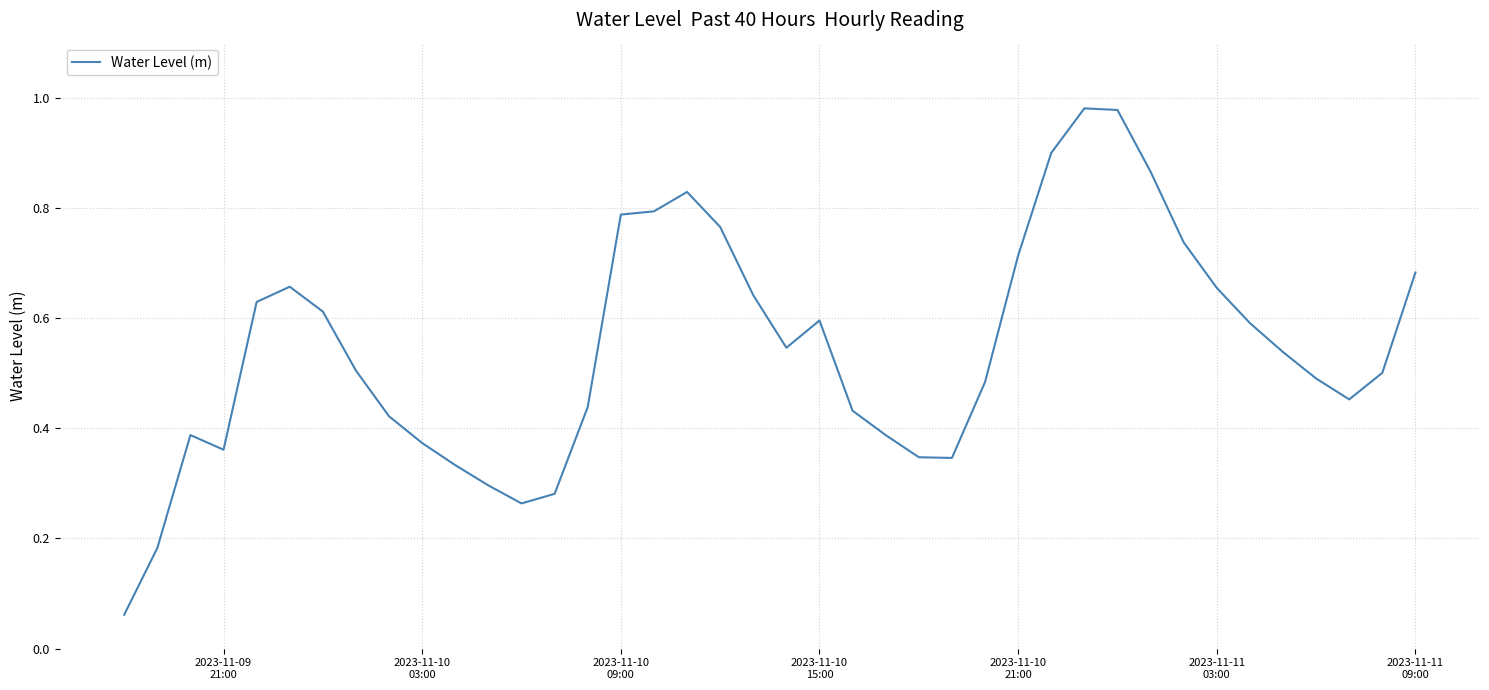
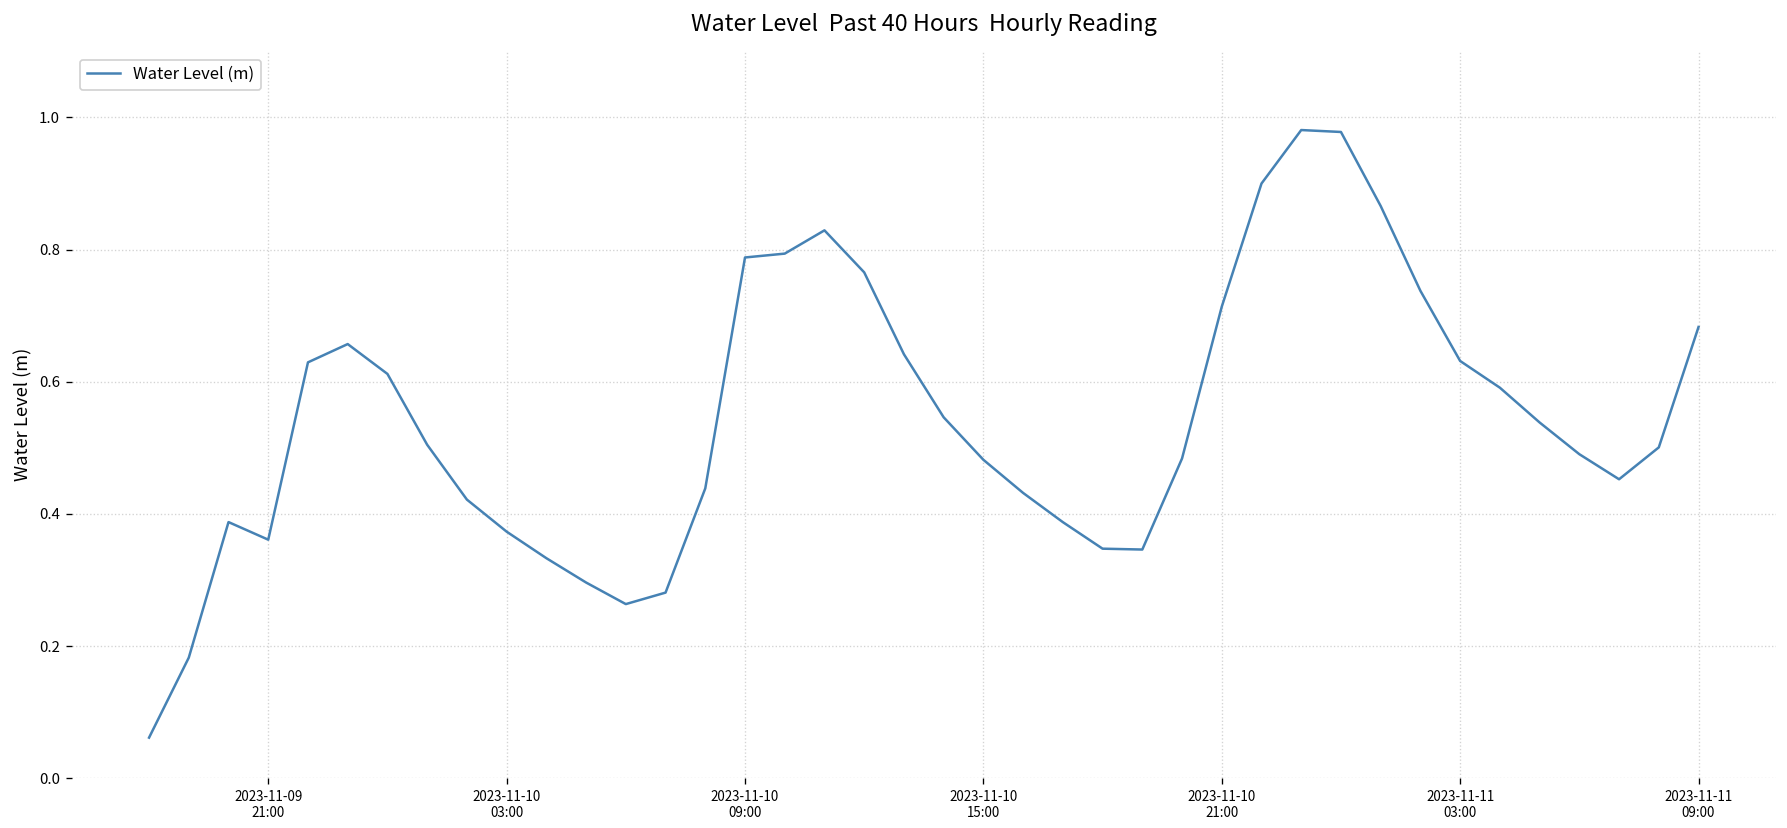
  {
    "2023-11-09 21:00": 0.36,
    "2023-11-10 03:00": 0.37,
    "2023-11-10 09:00": 0.79,
-   "2023-11-10 15:00": 0.60,
+   "2023-11-10 15:00": 0.48,
    "2023-11-10 21:00": 0.71,
-   "2023-11-11 03:00": 0.65,
+   "2023-11-11 03:00": 0.63,
    "2023-11-11 09:00": 0.68
  }
